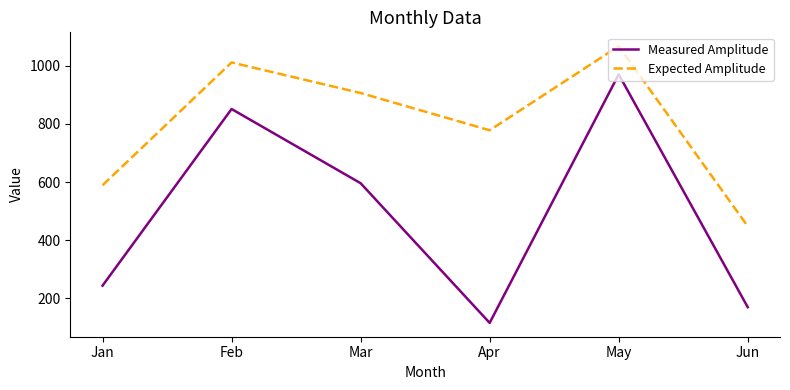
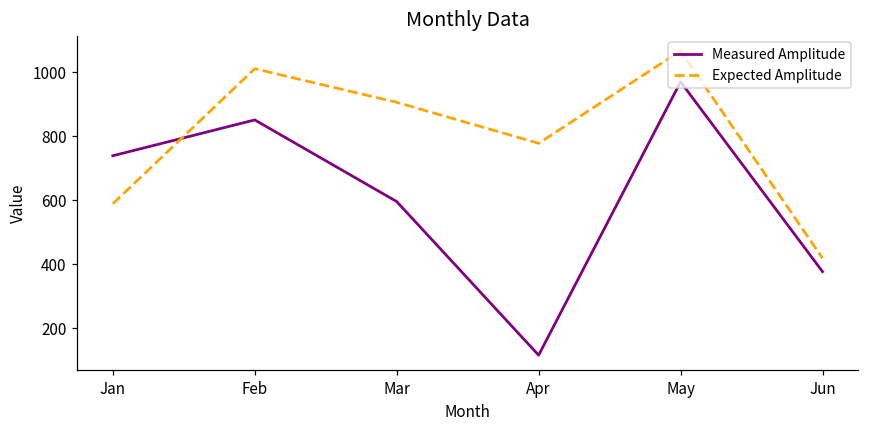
  {
    "Measured Amplitude": {
-     "Jan": 240,
+     "Jan": 740,
      "Feb": 850,
      "Mar": 600,
      "Apr": 120,
-     "Jun": 170
+     "Jun": 380
    },
    "Expected Amplitude": {
      "Jan": 590,
      "Feb": 1010,
      "Mar": 910,
      "Apr": 780,
-     "Jun": 450
+     "Jun": 420
    }
  }
